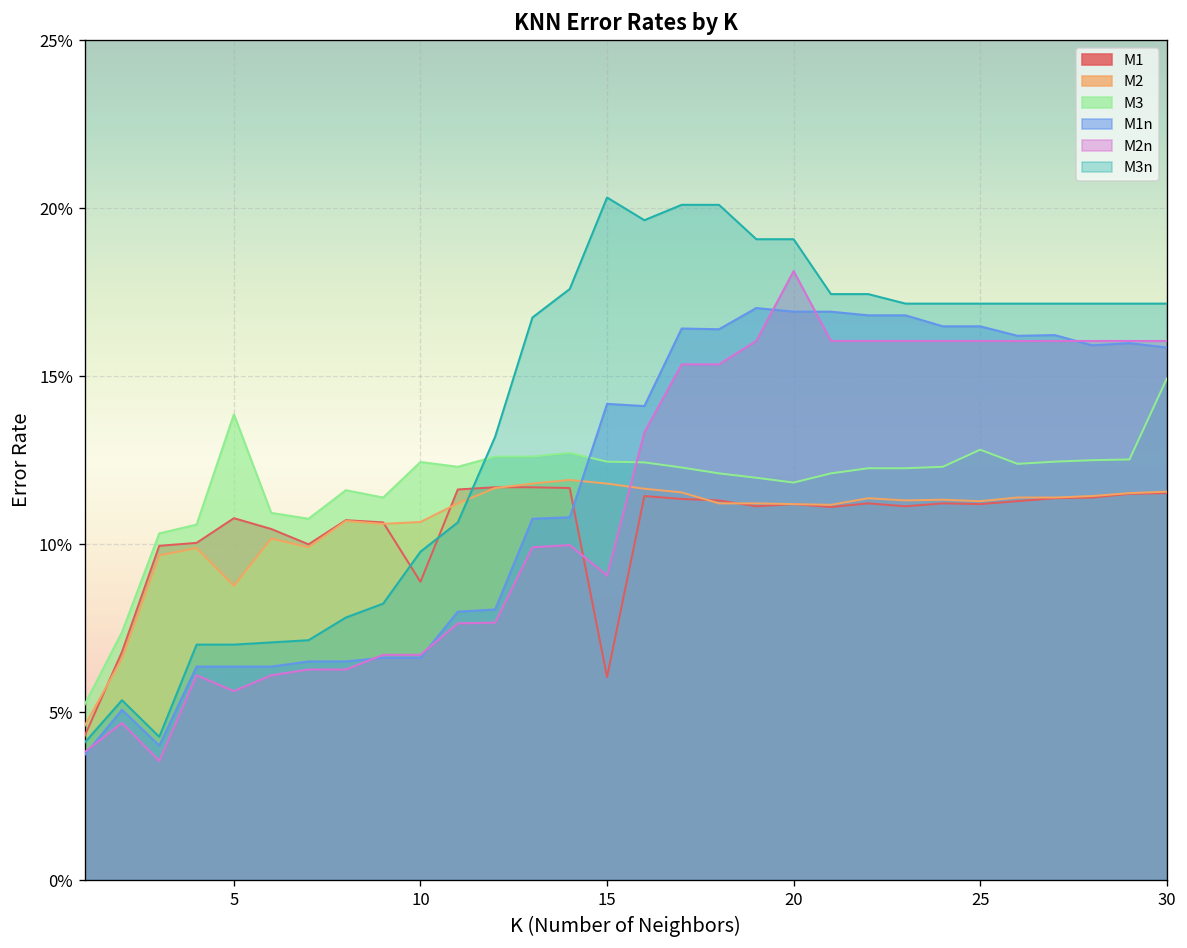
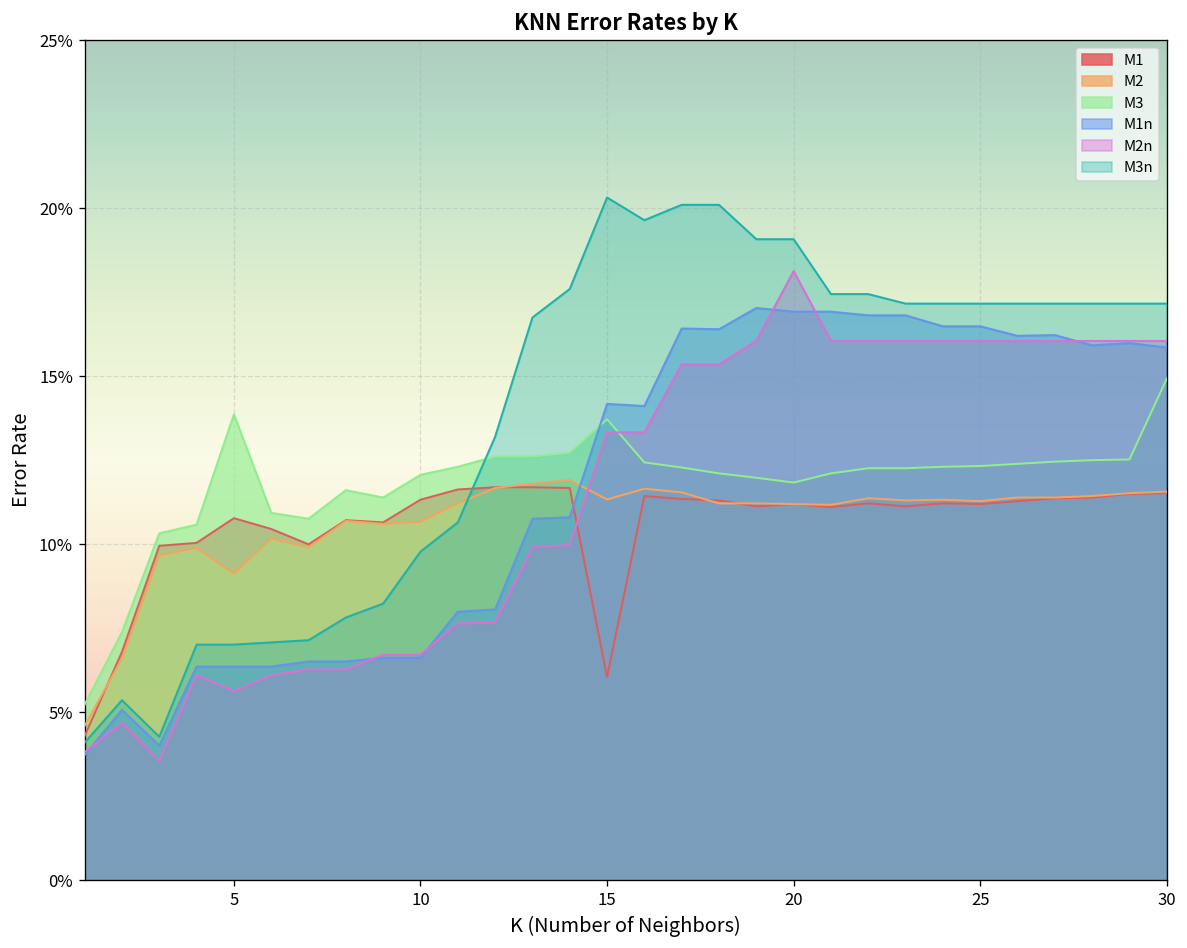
  {
    "M1": {
      "5": "10.8%",
-     "10": "8.9%",
+     "10": "11.3%",
      "15": "6.0%"
    },
    "M2": {
-     "5": "8.8%",
+     "5": "9.1%",
      "10": "10.7%",
-     "15": "11.8%"
+     "15": "11.3%"
    },
    "M3": {
      "5": "13.9%",
-     "10": "12.4%",
-     "15": "12.5%",
+     "10": "12.1%",
+     "15": "13.7%",
      "20": "11.8%",
-     "25": "12.8%",
+     "25": "12.3%",
      "30": "14.9%"
    },
    "M2n": {
      "5": "5.6%",
-     "15": "9.1%",
+     "15": "13.3%",
      "20": "18.1%",
      "25": "16.0%",
      "30": "16.0%"
    }
  }
